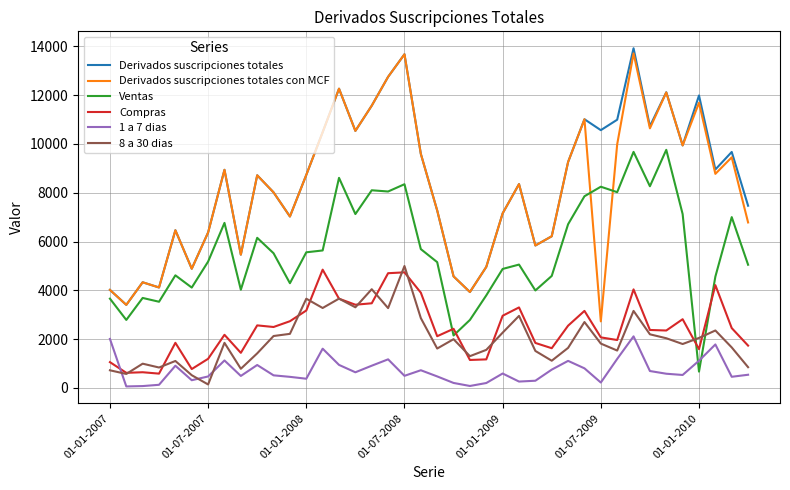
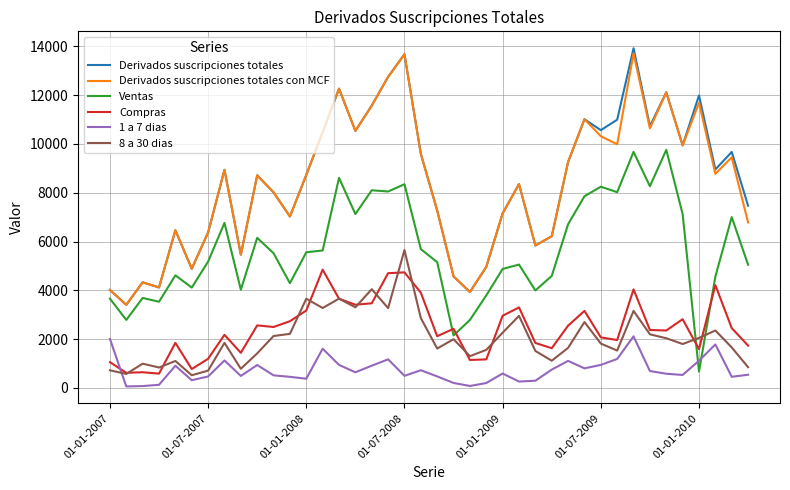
  {
    "Derivados suscripciones totales": {
      "01-07-2009": 10600,
      "01-01-2010": 12000
    },
    "Derivados suscripciones totales con MCF": {
-     "01-07-2009": 2700,
+     "01-07-2009": 10300,
      "01-01-2010": 11700
    },
    "Ventas": {
      "01-01-2007": 3700,
      "01-07-2007": 5200,
      "01-01-2008": 5600,
      "01-07-2008": 8400,
      "01-01-2009": 4900,
      "01-07-2009": 8200,
      "01-01-2010": 700
    },
    "Compras": {
      "01-01-2007": 1100,
      "01-07-2007": 1200,
      "01-01-2008": 3200,
      "01-07-2008": 4700,
      "01-01-2009": 3000,
      "01-07-2009": 2100,
      "01-01-2010": 1600
    },
    "1 a 7 dias": {
      "01-01-2007": 2000,
      "01-07-2007": 500,
      "01-01-2008": 400,
      "01-07-2008": 500,
      "01-01-2009": 600,
-     "01-07-2009": 200,
+     "01-07-2009": 900,
      "01-01-2010": 1100
    },
    "8 a 30 dias": {
      "01-01-2007": 700,
-     "01-07-2007": 100,
+     "01-07-2007": 700,
      "01-01-2008": 3700,
-     "01-07-2008": 5000,
+     "01-07-2008": 5700,
      "01-01-2009": 2300,
      "01-07-2009": 1800,
      "01-01-2010": 2000
    }
  }
